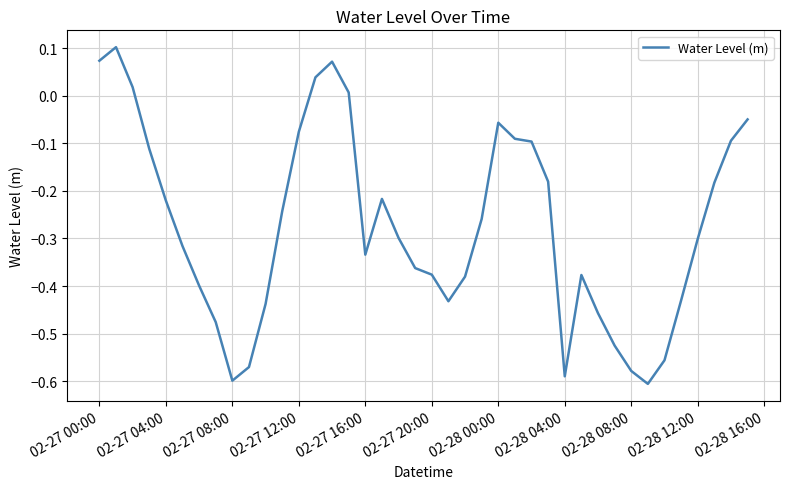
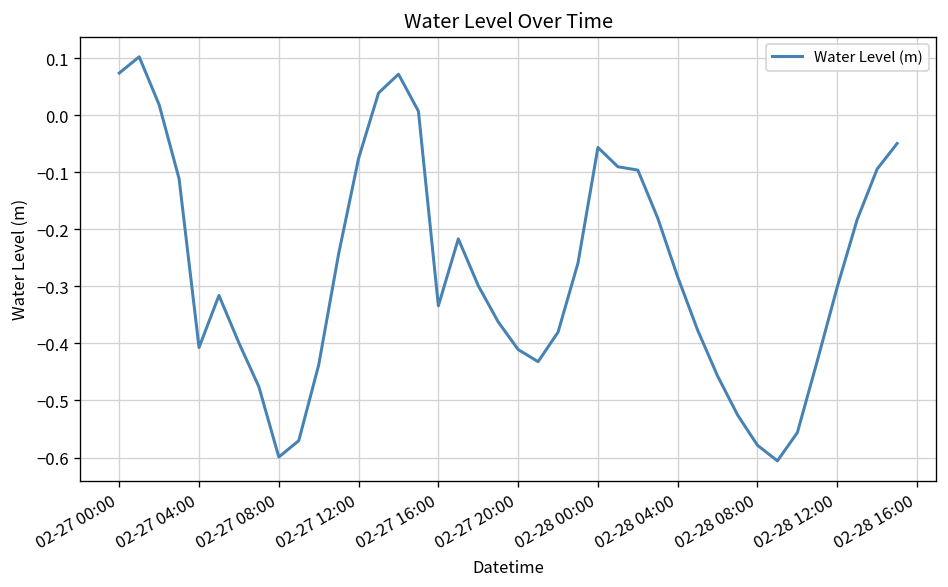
  {
    "02-27 00:00": 0.07,
-   "02-27 04:00": -0.22,
+   "02-27 04:00": -0.41,
    "02-27 08:00": -0.60,
    "02-27 12:00": -0.08,
    "02-27 16:00": -0.33,
-   "02-27 20:00": -0.38,
+   "02-27 20:00": -0.41,
    "02-28 00:00": -0.06,
-   "02-28 04:00": -0.59,
+   "02-28 04:00": -0.28,
    "02-28 08:00": -0.58,
    "02-28 12:00": -0.30
  }
